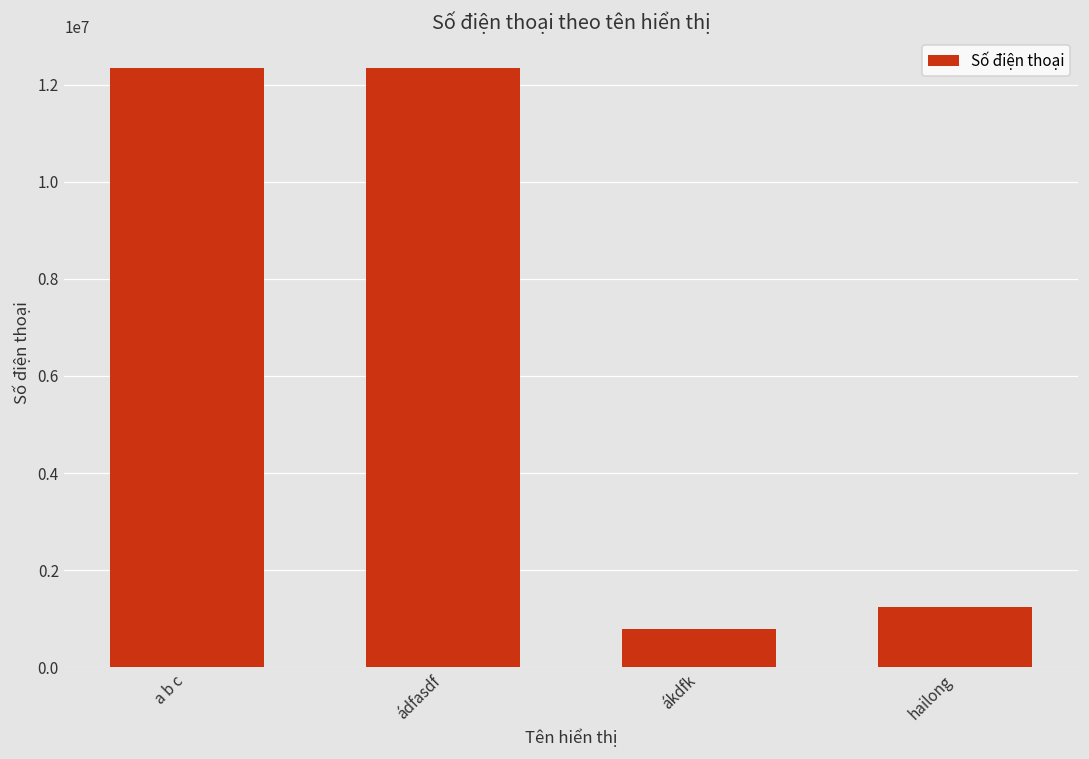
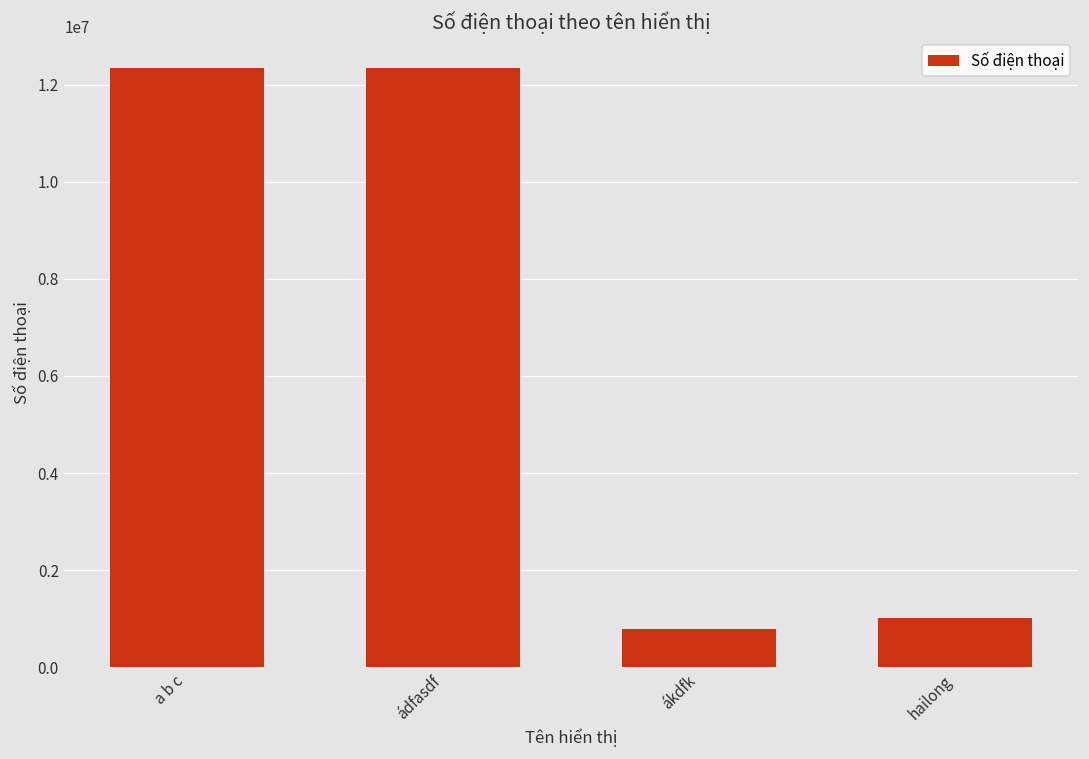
  {
    "a b c": 12300000,
    "ádfasdf": 12300000,
    "ákdfk": 800000,
-   "hailong": 1200000
+   "hailong": 1000000
  }
